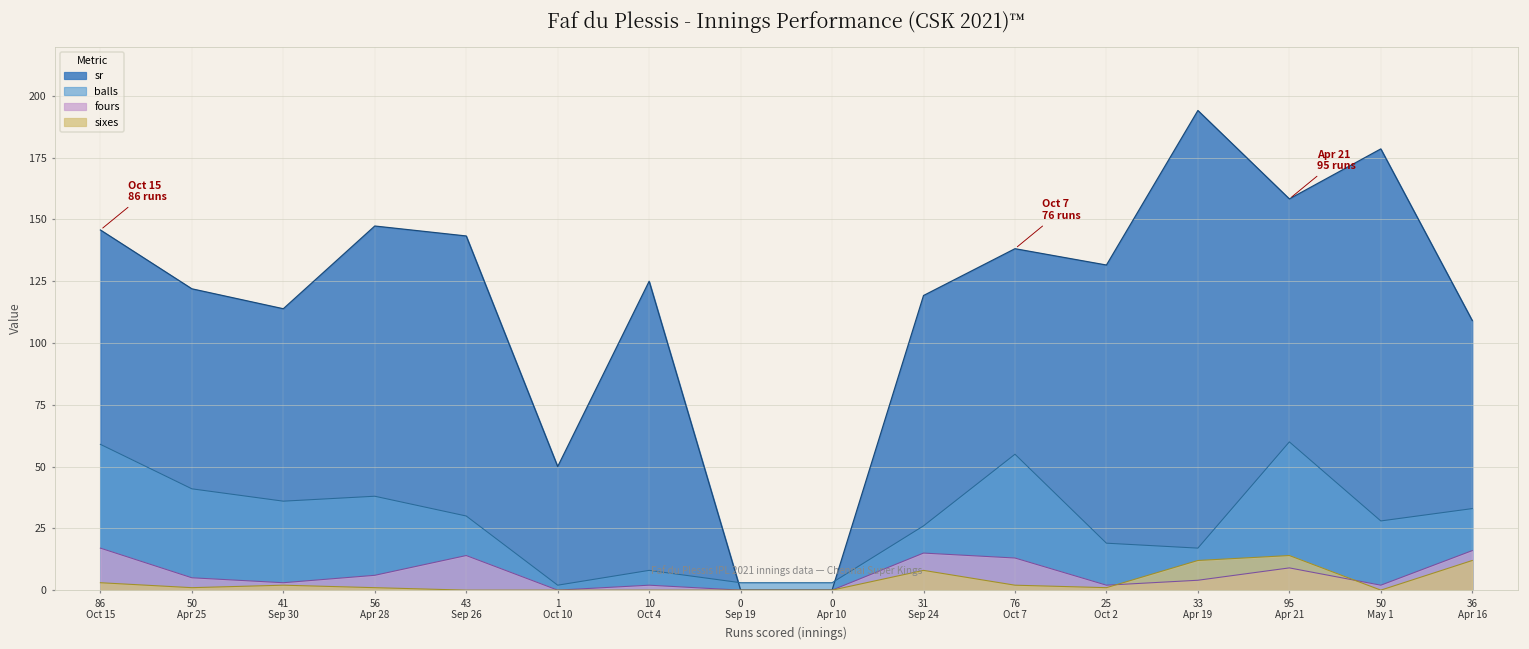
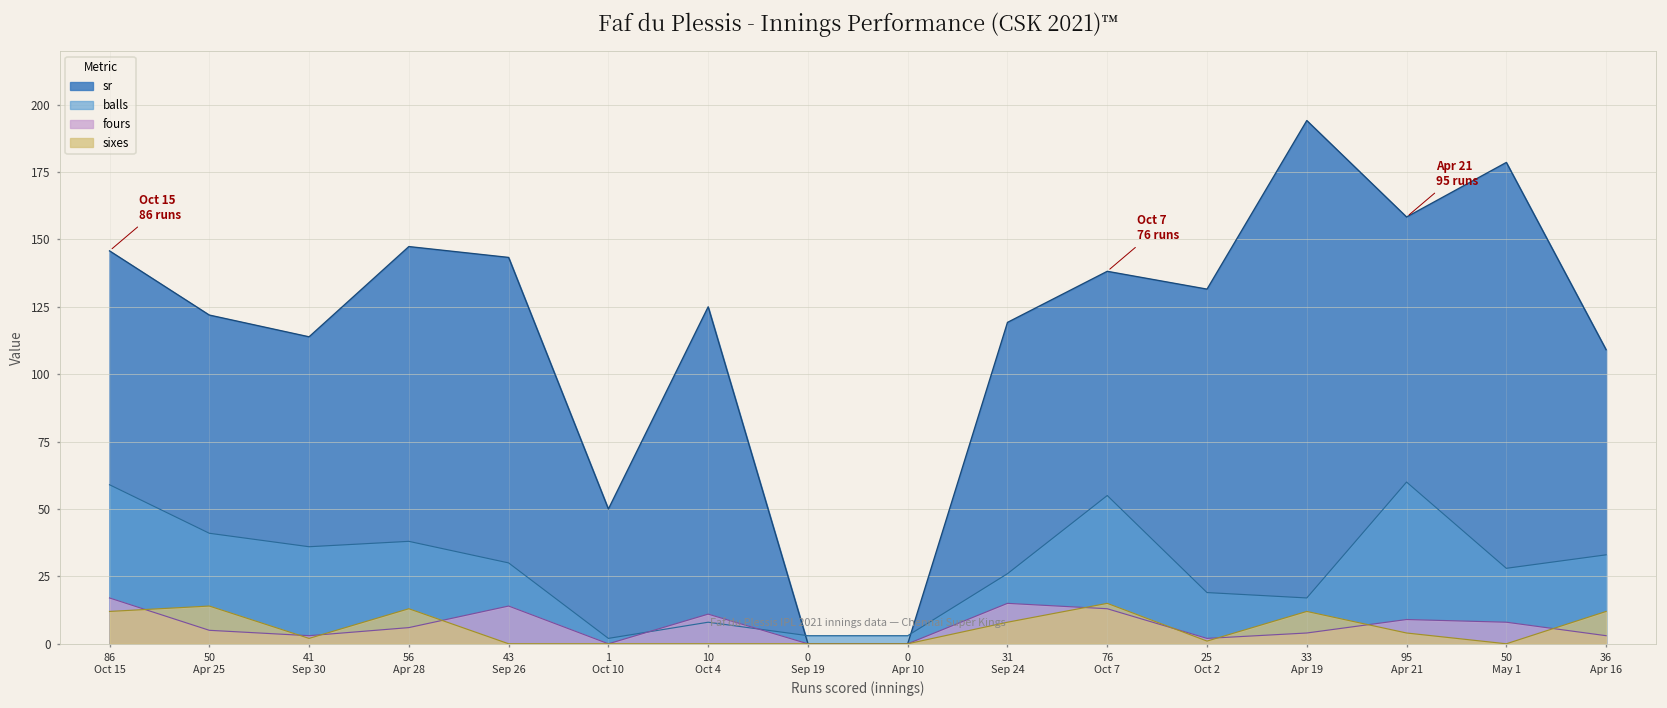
  {
    "fours": {
      "86 Oct 15": 17,
      "50 Apr 25": 5,
      "56 Apr 28": 6,
      "43 Sep 26": 14,
-     "10 Oct 4": 2,
+     "10 Oct 4": 11,
      "31 Sep 24": 15,
      "76 Oct 7": 13,
      "33 Apr 19": 4,
      "95 Apr 21": 9,
-     "50 May 1": 2,
-     "36 Apr 16": 16
+     "50 May 1": 8,
+     "36 Apr 16": 3
    },
    "sixes": {
-     "86 Oct 15": 3,
-     "50 Apr 25": 1,
-     "56 Apr 28": 1,
+     "86 Oct 15": 12,
+     "50 Apr 25": 14,
+     "56 Apr 28": 13,
      "43 Sep 26": 0,
      "10 Oct 4": 0,
-     "76 Oct 7": 2,
+     "76 Oct 7": 15,
      "33 Apr 19": 12,
-     "95 Apr 21": 14,
+     "95 Apr 21": 4,
      "50 May 1": 0,
      "36 Apr 16": 12
    }
  }
